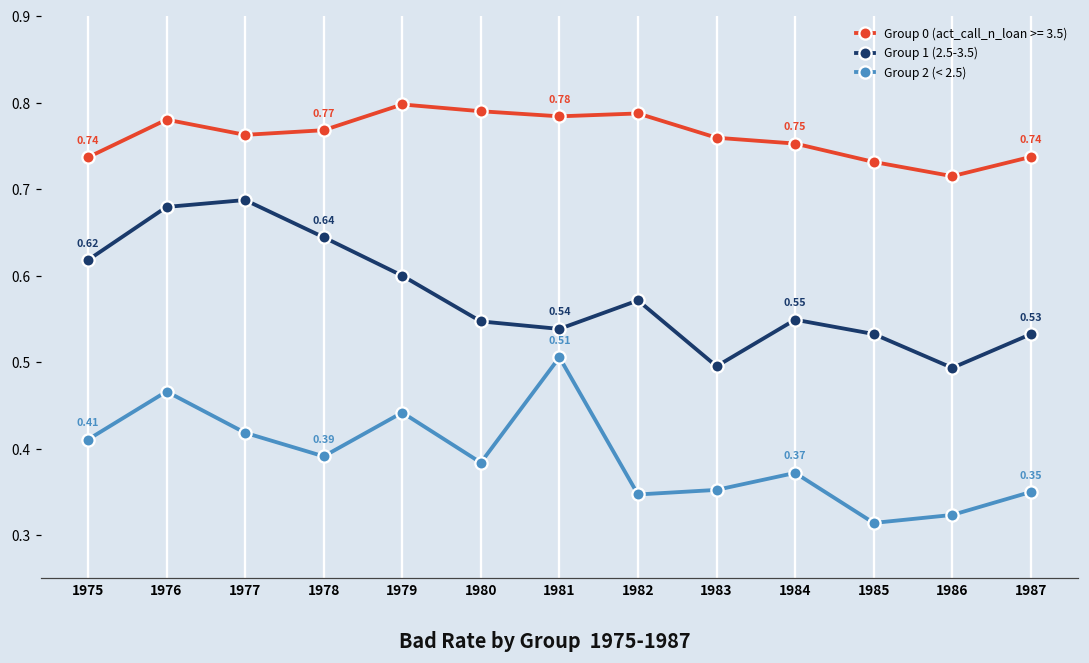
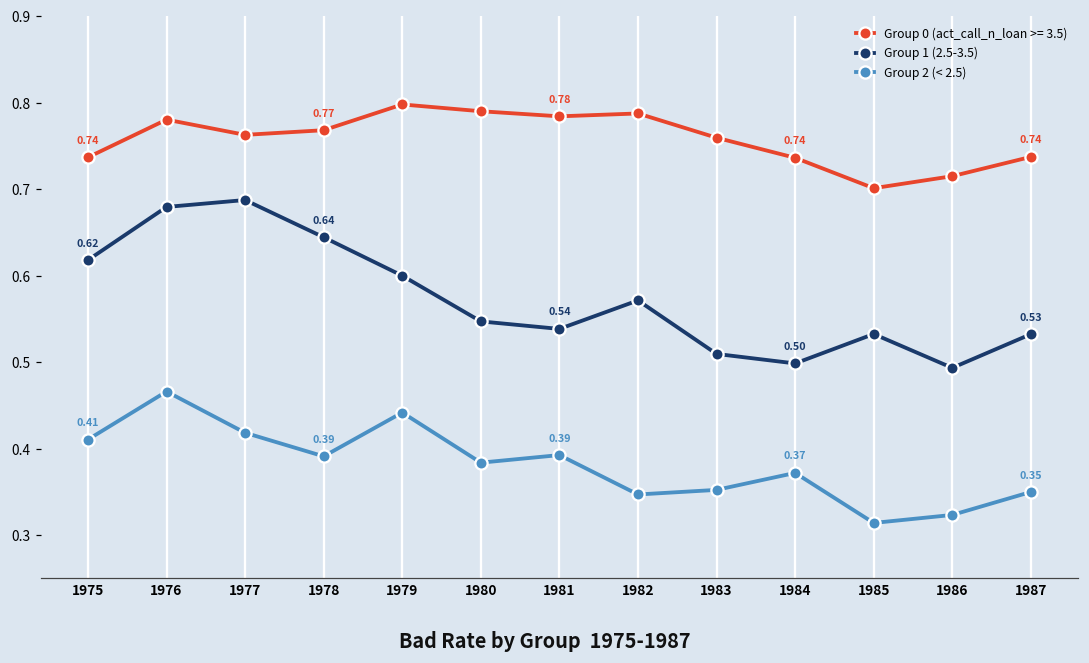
  {
    "Group 0 (act_call_n_loan >= 3.5)": {
      "1975": 0.74,
      "1978": 0.77,
      "1981": 0.78,
-     "1984": 0.75,
-     "1985": 0.73,
+     "1984": 0.74,
+     "1985": 0.70,
      "1987": 0.74
    },
    "Group 1 (2.5-3.5)": {
      "1975": 0.62,
      "1978": 0.64,
      "1981": 0.54,
-     "1983": 0.50,
-     "1984": 0.55,
+     "1983": 0.51,
+     "1984": 0.50,
      "1987": 0.53
    },
    "Group 2 (< 2.5)": {
      "1975": 0.41,
      "1978": 0.39,
-     "1981": 0.51,
+     "1981": 0.39,
      "1984": 0.37,
      "1987": 0.35
    }
  }
